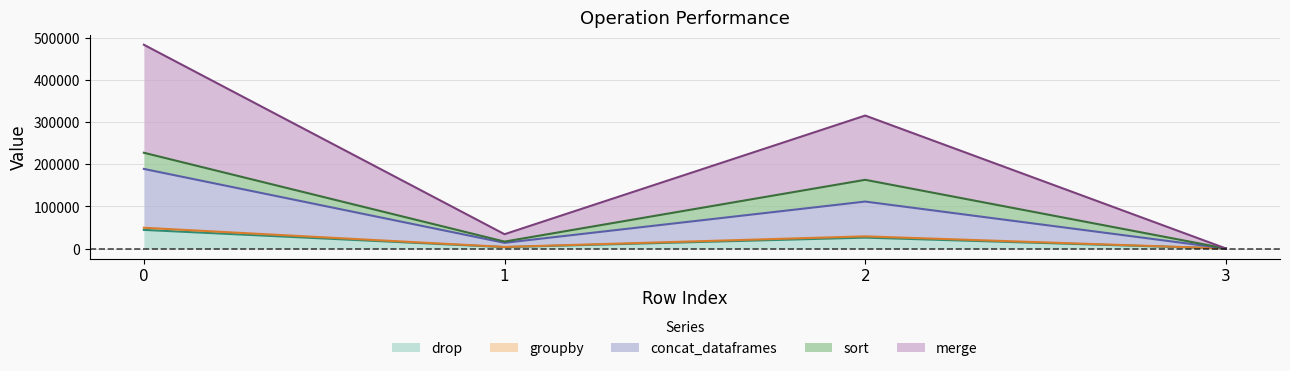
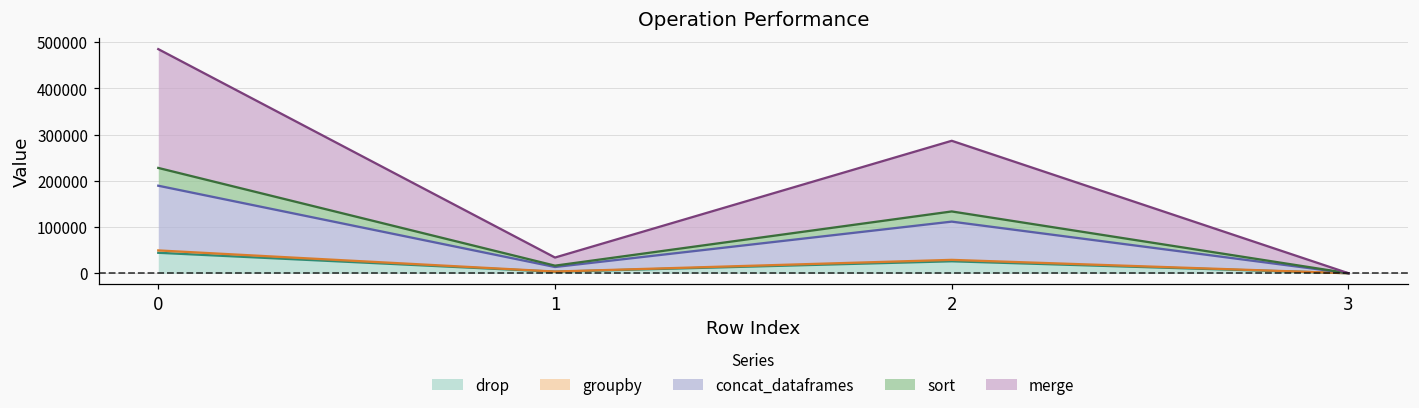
  {
    "sort": {
      "0": 40000,
-     "2": 50000
+     "2": 20000
    }
  }
